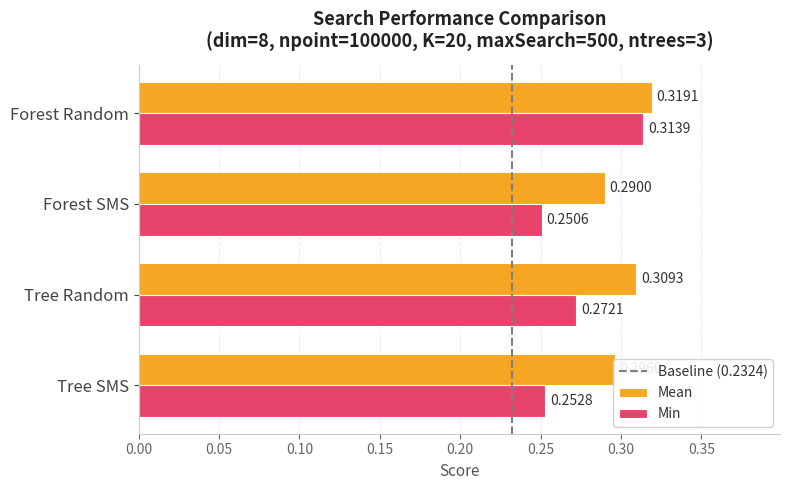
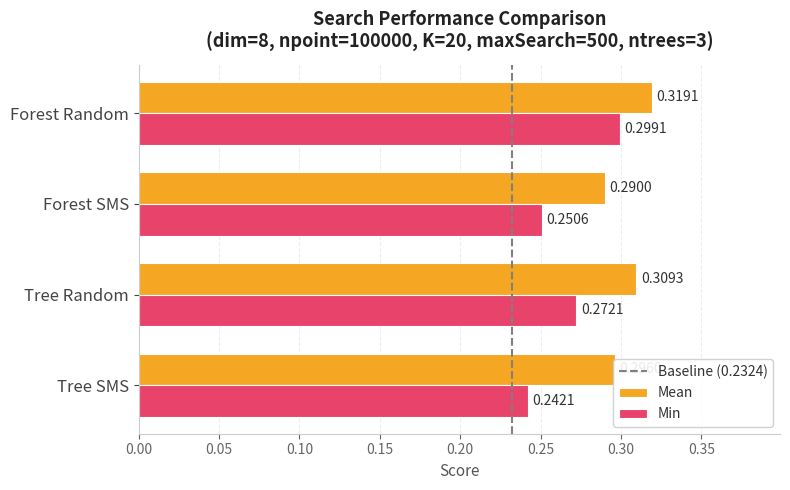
  {
    "Mean": {
      "Forest Random": 0.3191,
      "Forest SMS": 0.2900,
      "Tree Random": 0.3093
    },
    "Min": {
-     "Forest Random": 0.3139,
+     "Forest Random": 0.2991,
      "Forest SMS": 0.2506,
      "Tree Random": 0.2721,
-     "Tree SMS": 0.2528
+     "Tree SMS": 0.2421
    }
  }
